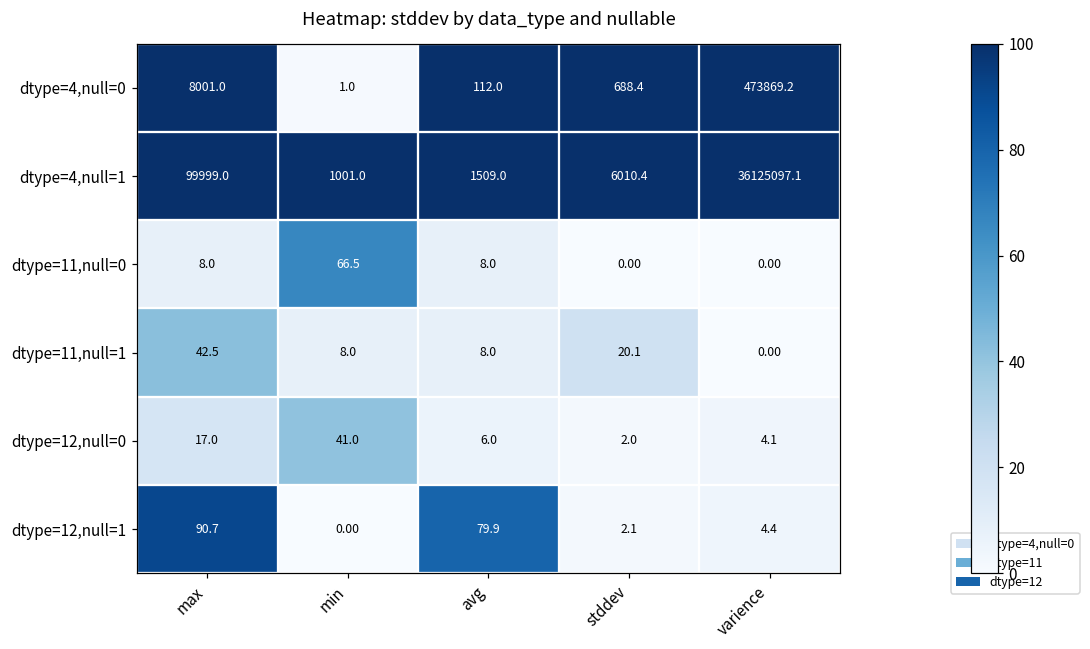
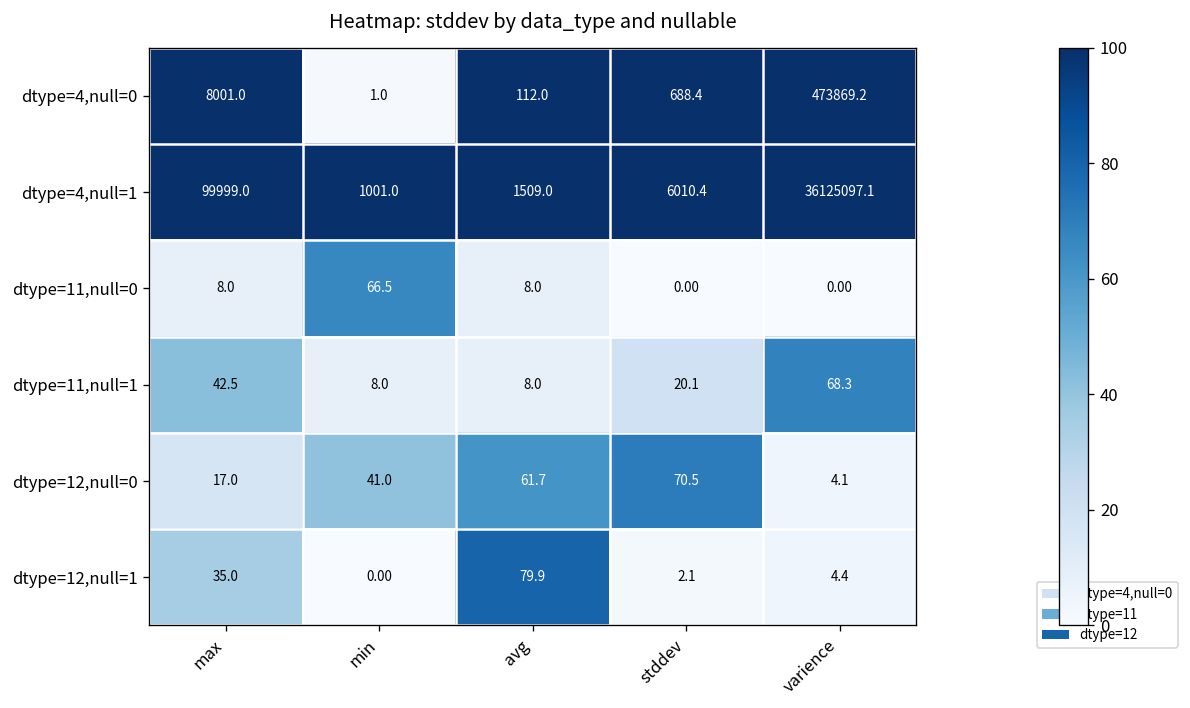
  {
    "dtype=4,null=0": {
      "max": 8001.0,
      "min": 1.0,
      "avg": 112.0,
      "stddev": 688.4,
      "varience": 473869.2
    },
    "dtype=4,null=1": {
      "max": 99999.0,
      "min": 1001.0,
      "avg": 1509.0,
      "stddev": 6010.4,
      "varience": 36125097.1
    },
    "dtype=11,null=0": {
      "max": 8.0,
      "min": 66.5,
      "avg": 8.0,
      "stddev": 0.00,
      "varience": 0.00
    },
    "dtype=11,null=1": {
      "max": 42.5,
      "min": 8.0,
      "avg": 8.0,
      "stddev": 20.1,
-     "varience": 0.00
+     "varience": 68.3
    },
    "dtype=12,null=0": {
      "max": 17.0,
      "min": 41.0,
-     "avg": 6.0,
-     "stddev": 2.0,
+     "avg": 61.7,
+     "stddev": 70.5,
      "varience": 4.1
    },
    "dtype=12,null=1": {
-     "max": 90.7,
+     "max": 35.0,
      "min": 0.00,
      "avg": 79.9,
      "stddev": 2.1,
      "varience": 4.4
    }
  }
